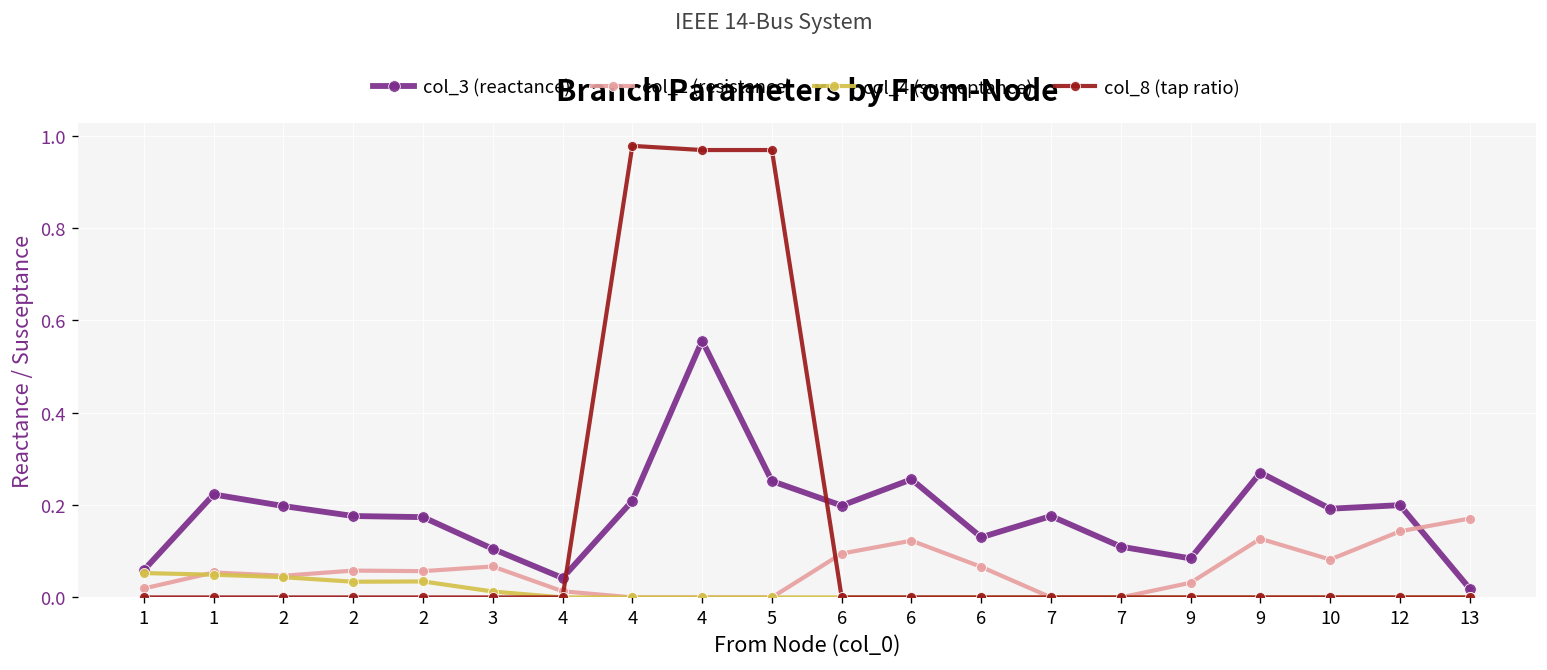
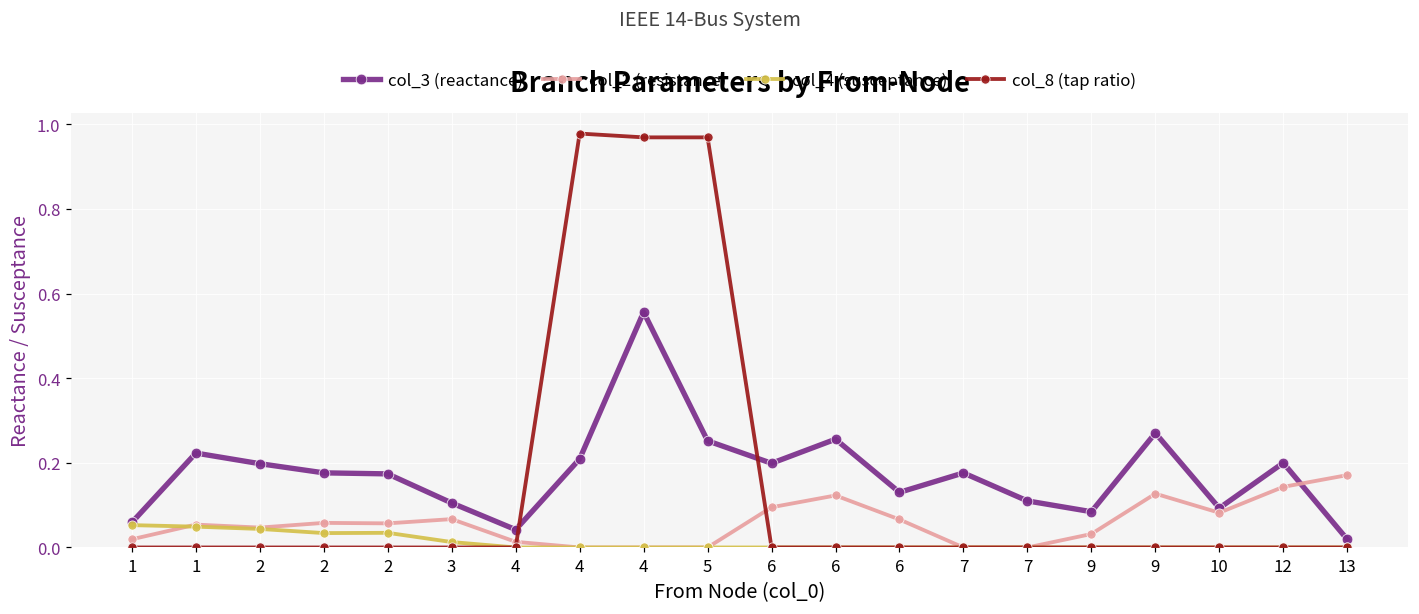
  {
    "col_3 (reactance)": {
      "3": 0.11,
      "5": 0.25,
-     "10": 0.19,
+     "10": 0.09,
      "12": 0.20,
      "13": 0.02
    },
    "col_2 (resistance)": {
      "3": 0.07,
      "10": 0.08,
      "12": 0.14,
      "13": 0.17
    },
    "col_4 (susceptance)": {
      "3": 0.01
    },
    "col_8 (tap ratio)": {
      "3": 0.00,
      "5": 0.97
    }
  }
